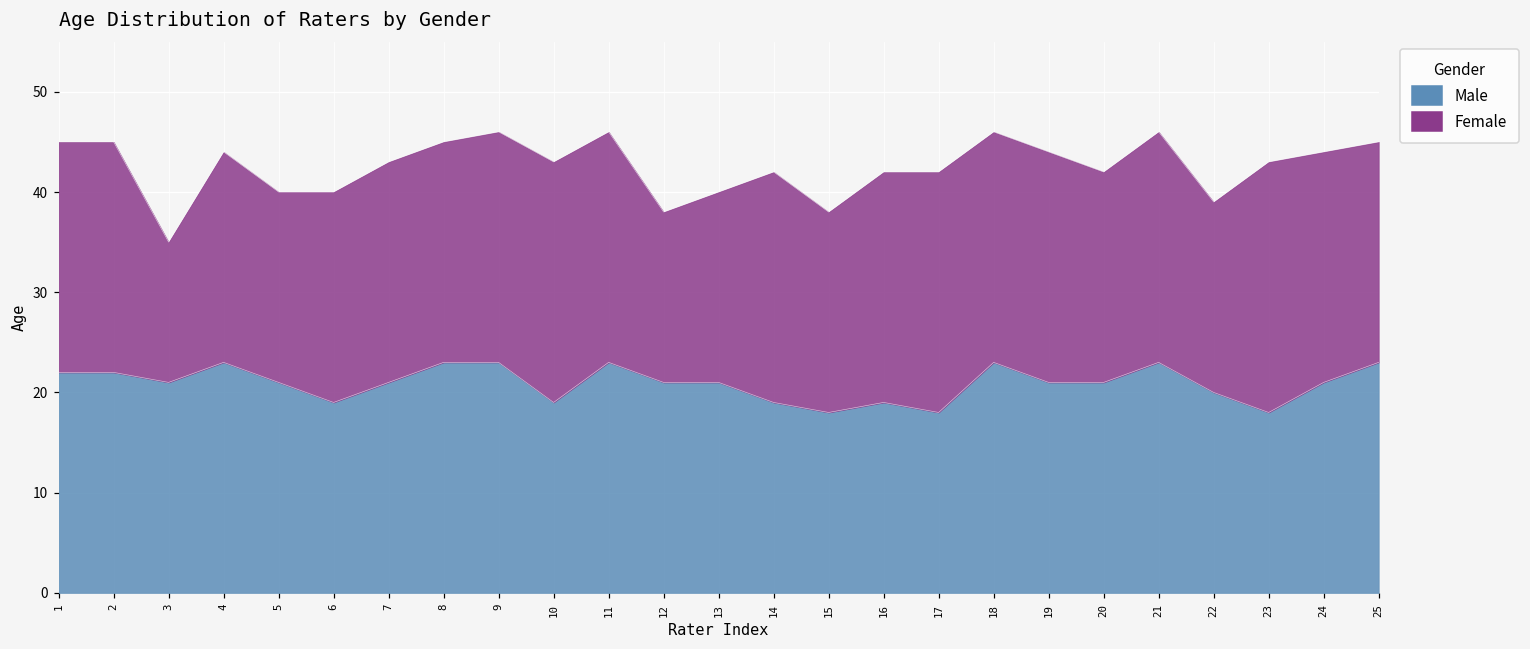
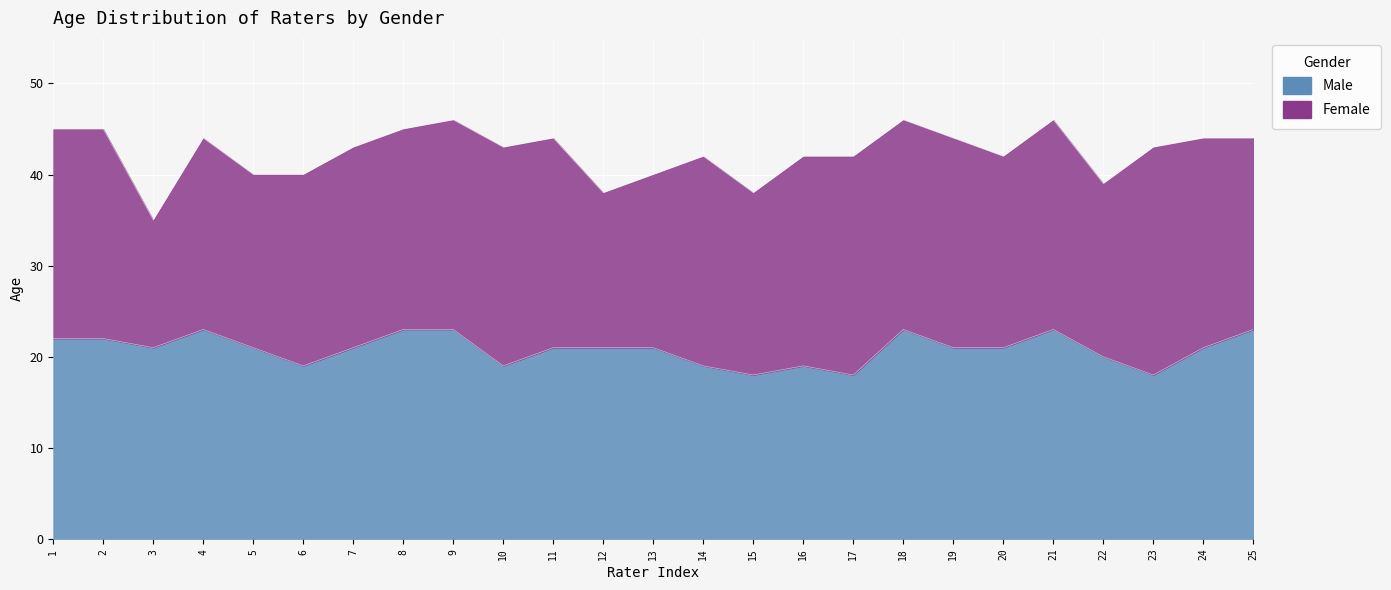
  {
    "Male": {
      "1": 22,
      "2": 22,
      "3": 21,
      "4": 23,
      "5": 21,
      "6": 19,
      "7": 21,
      "8": 23,
      "9": 23,
      "10": 19,
-     "11": 23,
+     "11": 21,
      "12": 21,
      "13": 21,
      "14": 19,
      "15": 18,
      "16": 19,
      "17": 18,
      "18": 23,
      "19": 21,
      "20": 21,
      "21": 23,
      "22": 20,
      "23": 18,
      "24": 21,
      "25": 23
    },
    "Female": {
      "1": 23,
      "2": 23,
      "3": 14,
      "4": 21,
      "5": 19,
      "6": 21,
      "7": 22,
      "8": 22,
      "9": 23,
      "10": 24,
      "11": 23,
      "12": 17,
      "13": 19,
      "14": 23,
      "15": 20,
      "16": 23,
      "17": 24,
      "18": 23,
      "19": 23,
      "20": 21,
      "21": 23,
      "22": 19,
      "23": 25,
      "24": 23,
-     "25": 22
+     "25": 21
    }
  }
